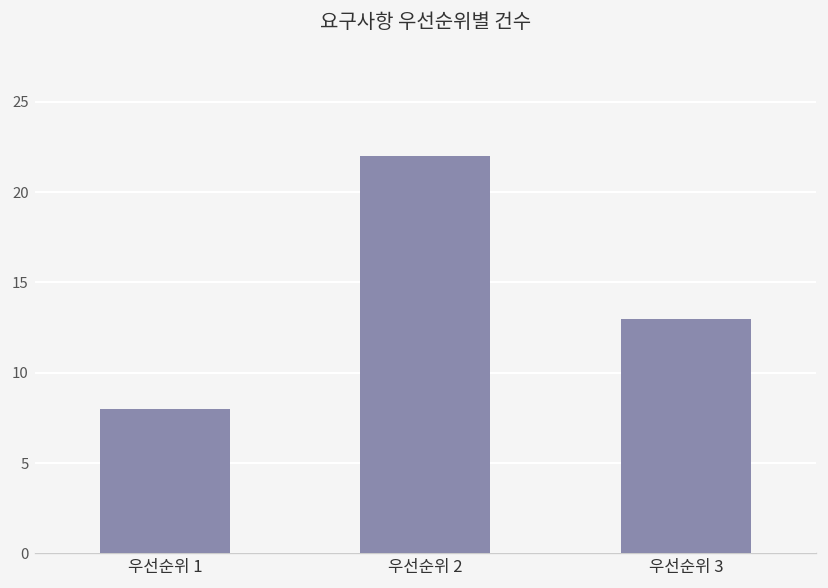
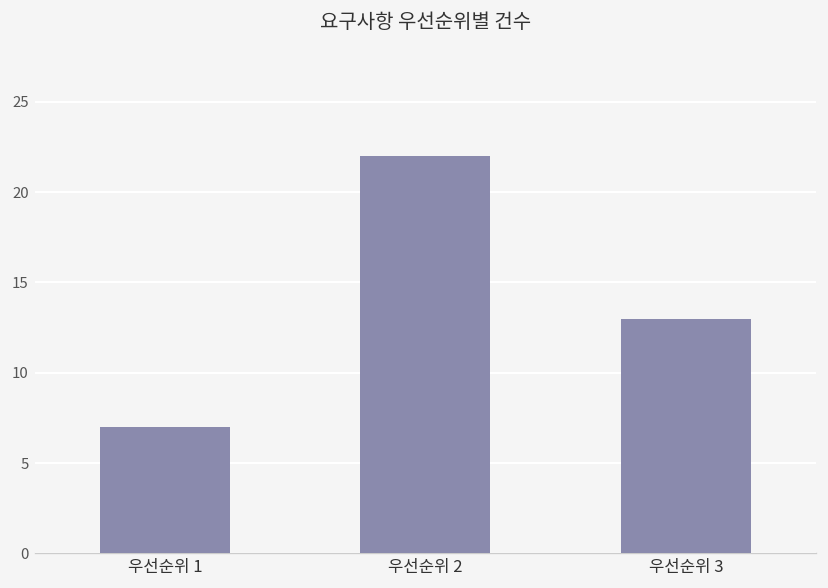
  {
-   "우선순위 1": 8,
+   "우선순위 1": 7,
    "우선순위 2": 22,
    "우선순위 3": 13
  }
